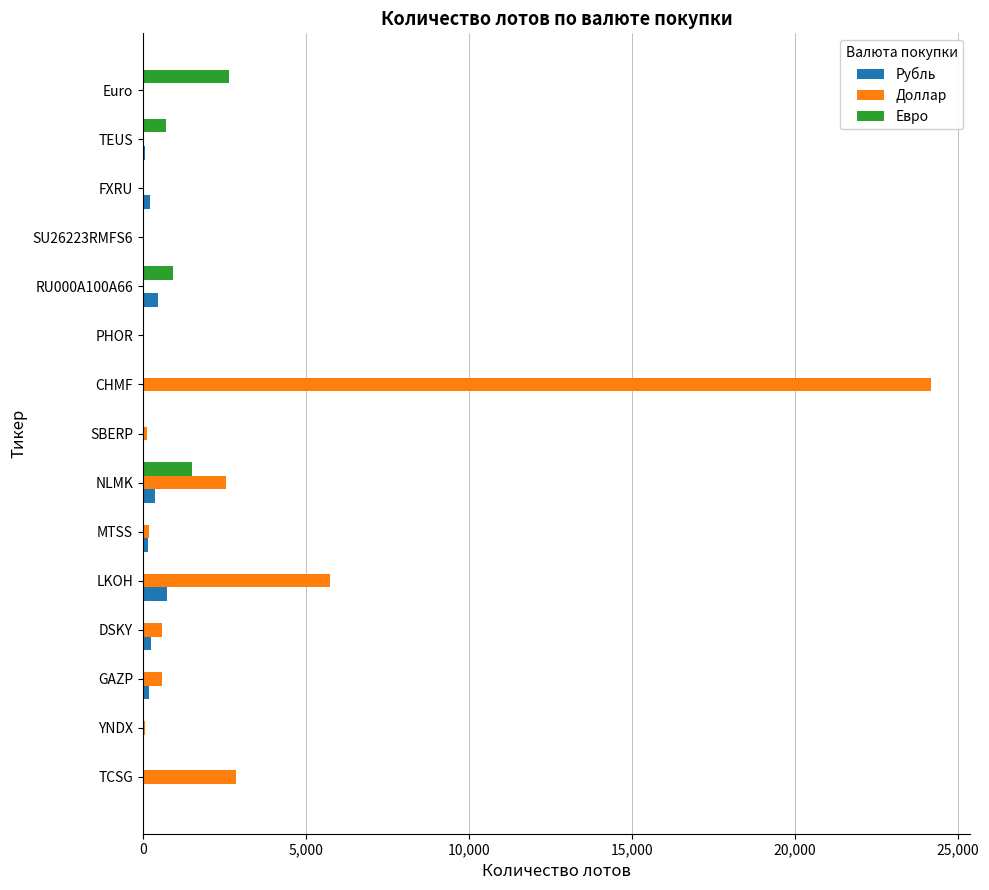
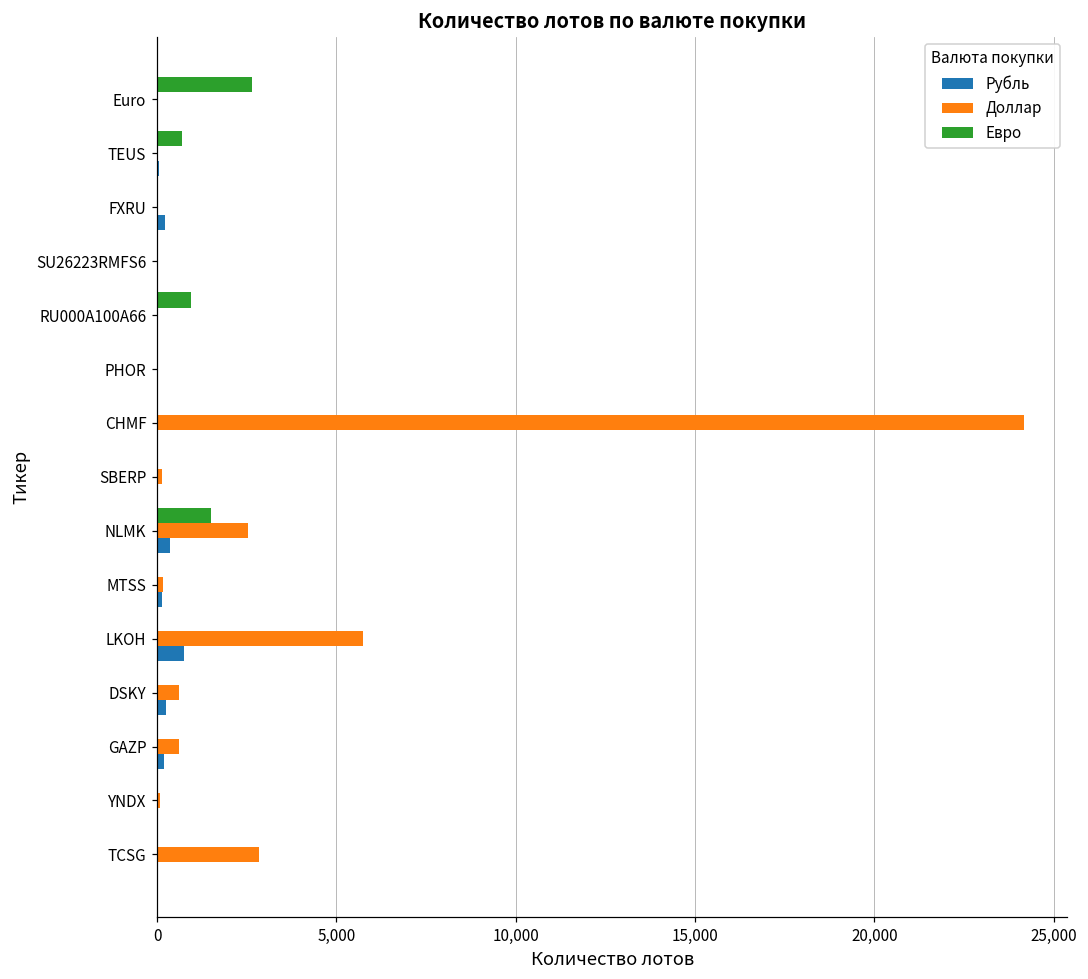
  {
    "Рубль": {
      "FXRU": "200",
-     "RU000A100A66": "500",
+     "RU000A100A66": "0",
      "NLMK": "400",
      "MTSS": "200",
      "LKOH": "700",
      "DSKY": "300",
      "GAZP": "200"
    },
    "Доллар": {
      "Euro": "0",
      "TEUS": "0",
      "FXRU": "0",
      "SU26223RMFS6": "0",
      "RU000A100A66": "0",
      "PHOR": "0",
      "CHMF": "24,200",
      "SBERP": "100",
      "NLMK": "2,500",
      "MTSS": "200",
      "LKOH": "5,800",
      "DSKY": "600",
      "GAZP": "600",
      "YNDX": "100",
      "TCSG": "2,900"
    },
    "Евро": {
      "Euro": "2,700",
      "TEUS": "700",
      "FXRU": "0",
      "SU26223RMFS6": "0",
      "RU000A100A66": "900",
      "PHOR": "0",
      "CHMF": "0",
      "SBERP": "0",
      "NLMK": "1,500",
      "MTSS": "0",
      "LKOH": "0",
      "DSKY": "0",
      "GAZP": "0",
      "YNDX": "0",
      "TCSG": "0"
    }
  }
